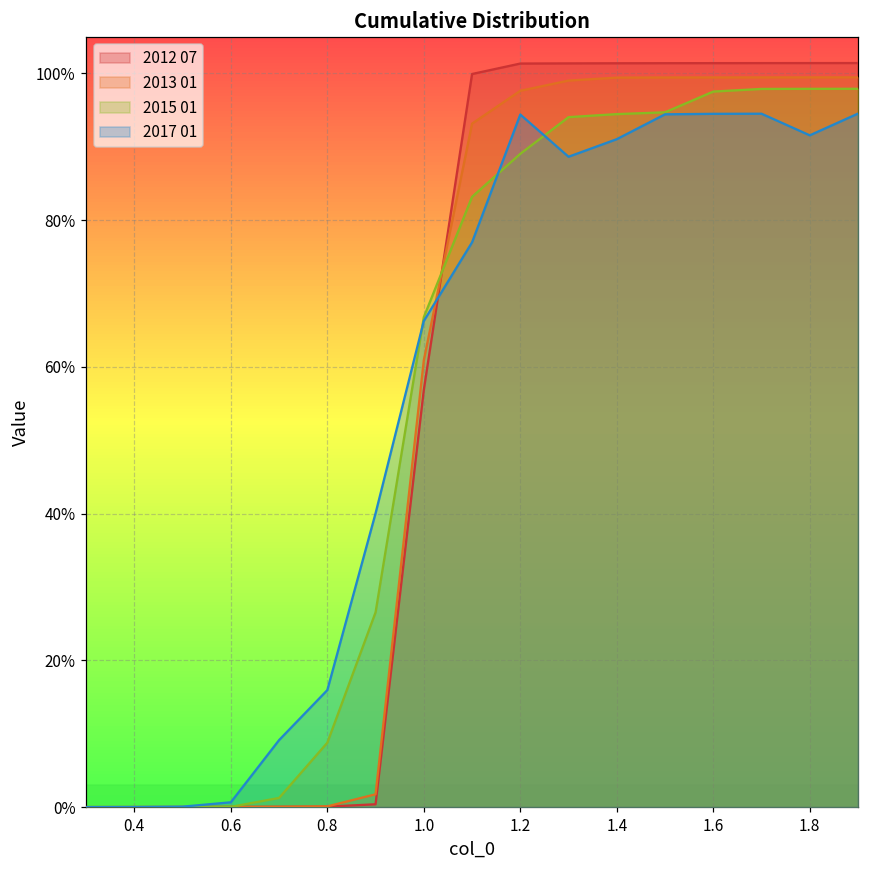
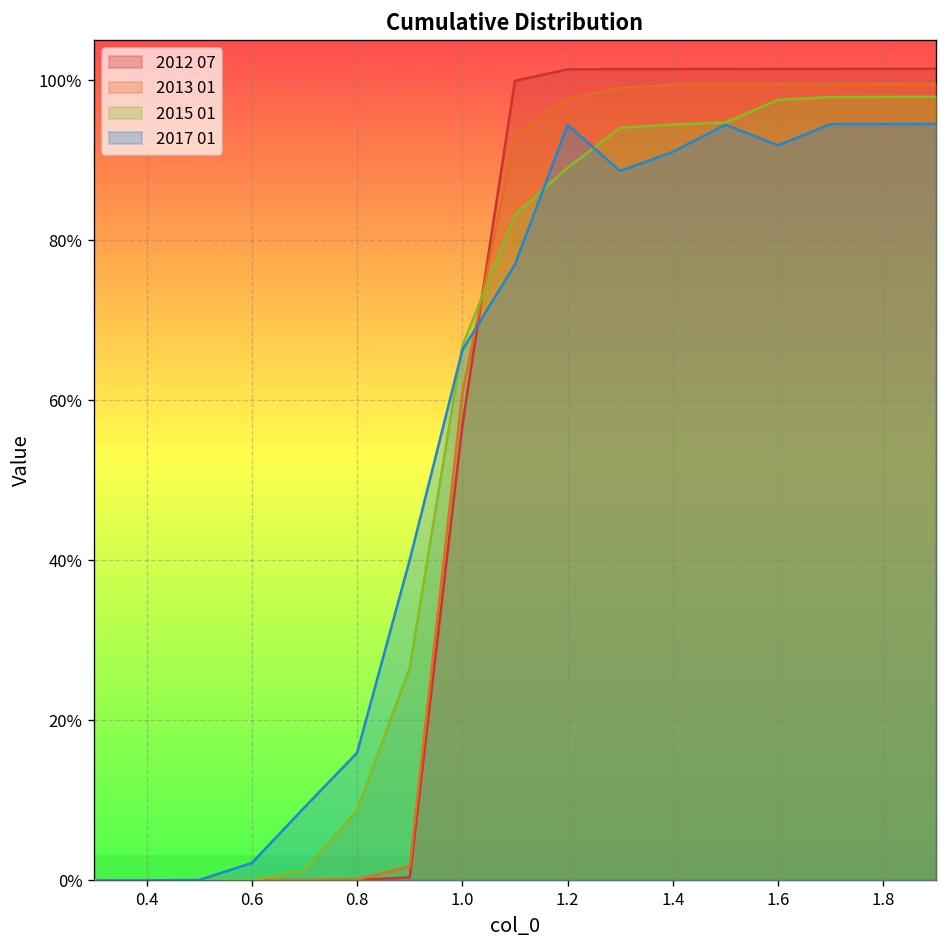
  {
    "2017 01": {
-     "0.6": "1%",
+     "0.6": "2%",
      "0.8": "16%",
      "1.0": "66%",
      "1.2": "94%",
      "1.4": "91%",
-     "1.6": "94%",
-     "1.8": "92%"
+     "1.6": "92%",
+     "1.8": "95%"
    }
  }
